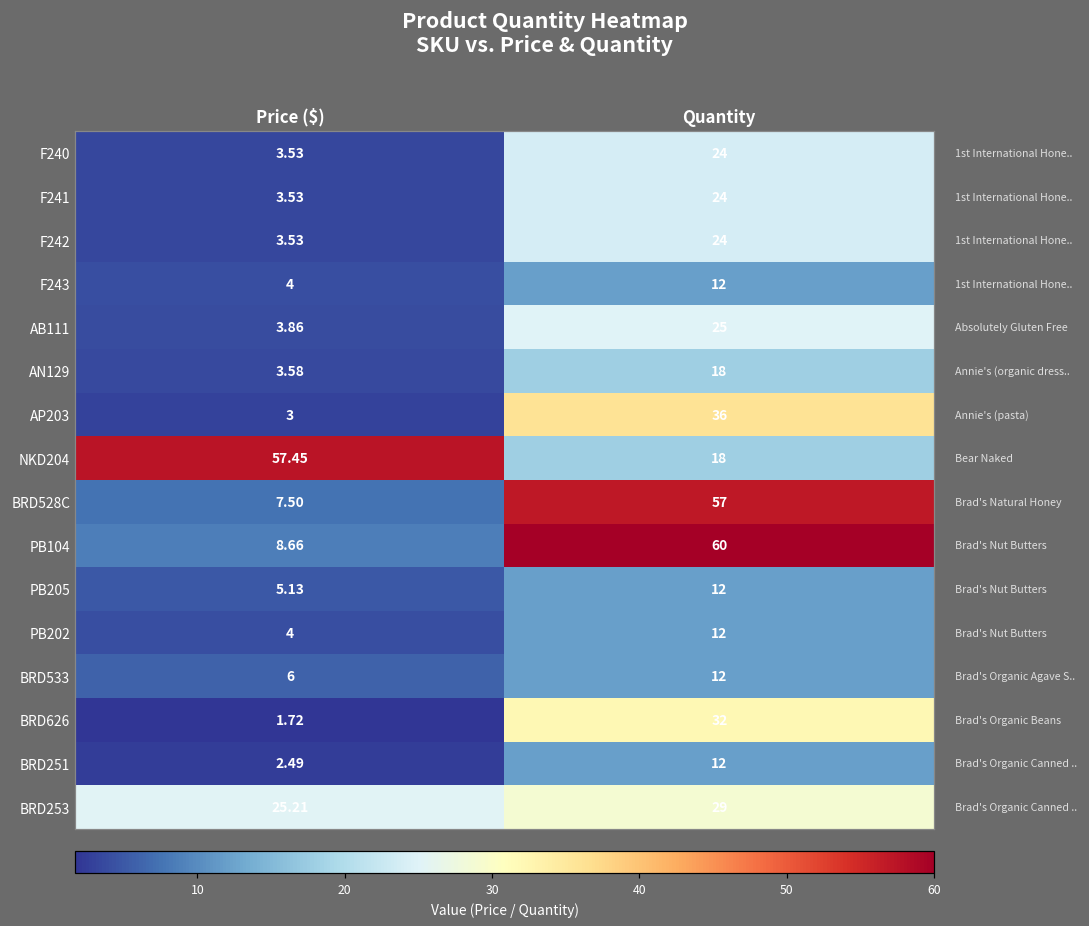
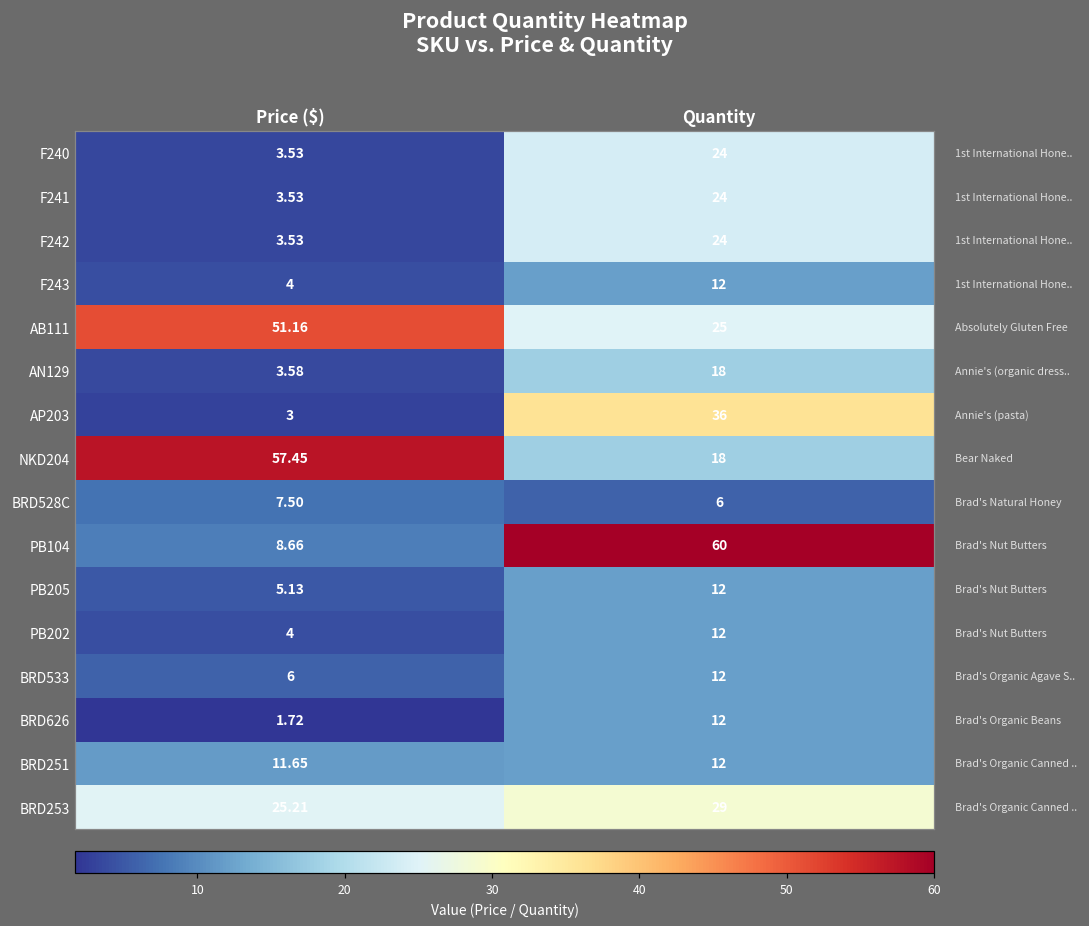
  {
    "F240": {
      "Price ($)": 3.53
    },
    "F241": {
      "Price ($)": 3.53
    },
    "F242": {
      "Price ($)": 3.53
    },
    "F243": {
      "Price ($)": 4,
      "Quantity": 12
    },
    "AB111": {
-     "Price ($)": 3.86
+     "Price ($)": 51.16
    },
    "AN129": {
      "Price ($)": 3.58,
      "Quantity": 18
    },
    "AP203": {
      "Price ($)": 3,
      "Quantity": 36
    },
    "NKD204": {
      "Price ($)": 57.45,
      "Quantity": 18
    },
    "BRD528C": {
      "Price ($)": 7.50,
-     "Quantity": 57
+     "Quantity": 6
    },
    "PB104": {
      "Price ($)": 8.66,
      "Quantity": 60
    },
    "PB205": {
      "Price ($)": 5.13,
      "Quantity": 12
    },
    "PB202": {
      "Price ($)": 4,
      "Quantity": 12
    },
    "BRD533": {
      "Price ($)": 6,
      "Quantity": 12
    },
    "BRD626": {
      "Price ($)": 1.72,
-     "Quantity": 32
+     "Quantity": 12
    },
    "BRD251": {
-     "Price ($)": 2.49,
+     "Price ($)": 11.65,
      "Quantity": 12
    }
  }
